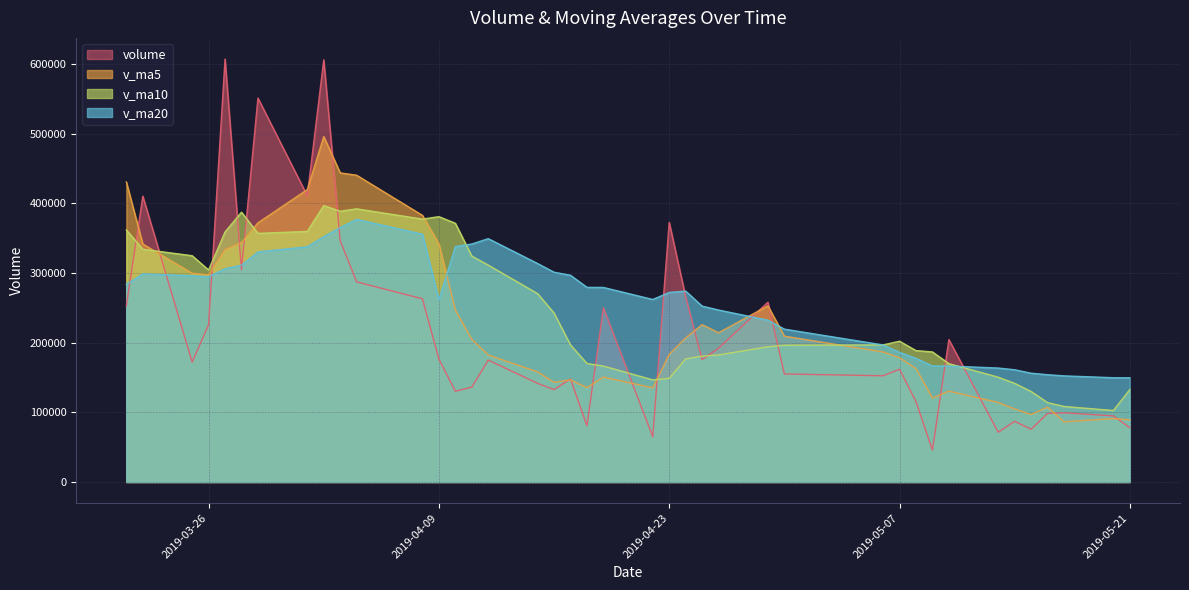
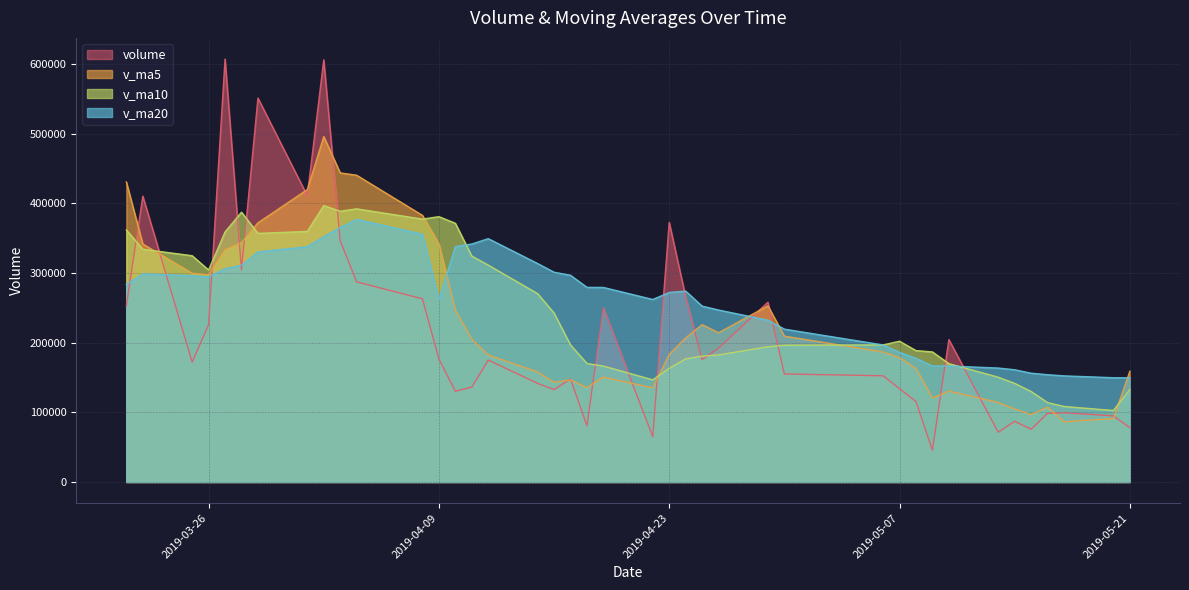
  {
    "volume": {
      "2019-03-26": 230000,
      "2019-04-09": 180000,
      "2019-04-23": 370000,
-     "2019-05-07": 160000,
+     "2019-05-07": 130000,
      "2019-05-21": 80000
    },
    "v_ma5": {
      "2019-04-09": 340000,
      "2019-04-23": 180000,
      "2019-05-07": 180000,
-     "2019-05-21": 90000
+     "2019-05-21": 160000
    },
    "v_ma10": {
      "2019-03-26": 300000,
      "2019-04-09": 380000,
-     "2019-04-23": 150000,
+     "2019-04-23": 160000,
      "2019-05-07": 200000,
      "2019-05-21": 130000
    },
    "v_ma20": {
      "2019-04-09": 260000,
      "2019-04-23": 270000,
      "2019-05-07": 190000,
      "2019-05-21": 150000
    }
  }
